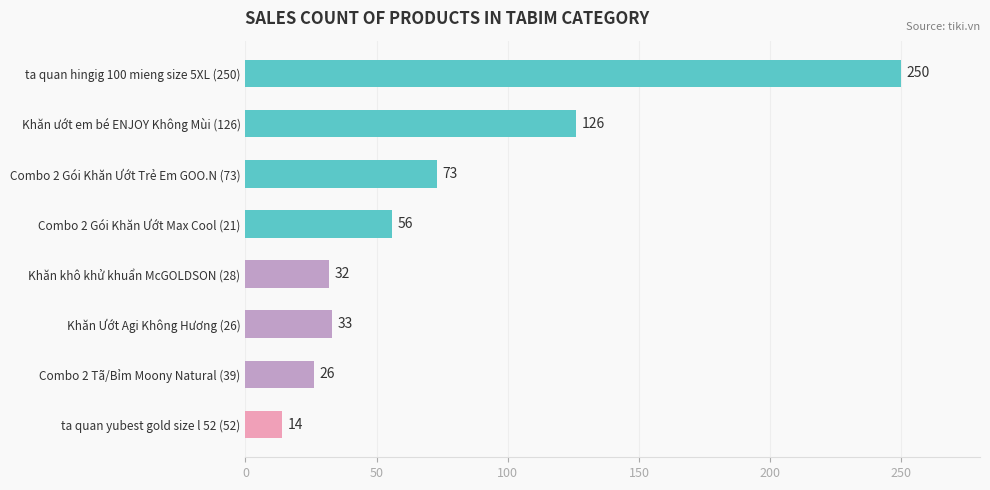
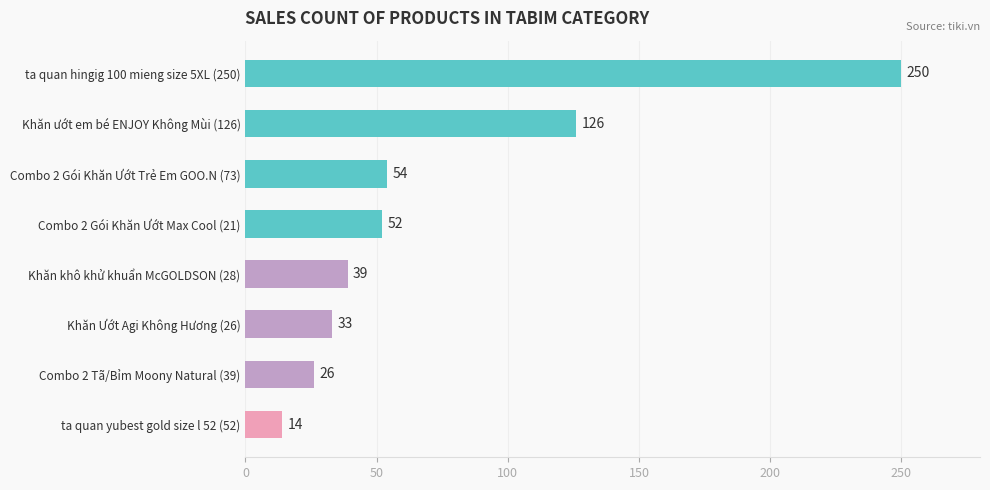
  {
    "ta quan hingig 100 mieng size 5XL (250)": 250,
    "Khăn ướt em bé ENJOY Không Mùi (126)": 126,
-   "Combo 2 Gói Khăn Ướt Trẻ Em GOO.N (73)": 73,
-   "Combo 2 Gói Khăn Ướt Max Cool (21)": 56,
-   "Khăn khô khử khuẩn McGOLDSON (28)": 32,
+   "Combo 2 Gói Khăn Ướt Trẻ Em GOO.N (73)": 54,
+   "Combo 2 Gói Khăn Ướt Max Cool (21)": 52,
+   "Khăn khô khử khuẩn McGOLDSON (28)": 39,
    "Khăn Ướt Agi Không Hương (26)": 33,
    "Combo 2 Tã/Bỉm Moony Natural (39)": 26,
    "ta quan yubest gold size l 52 (52)": 14
  }
